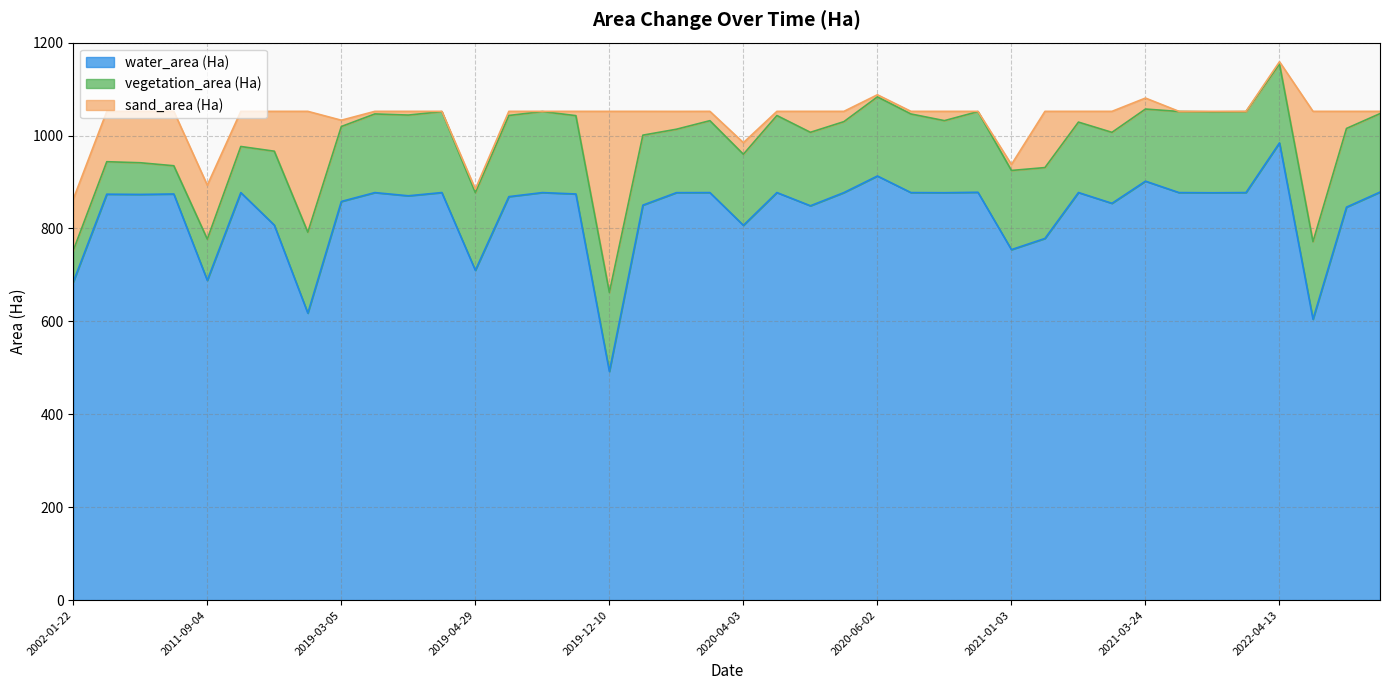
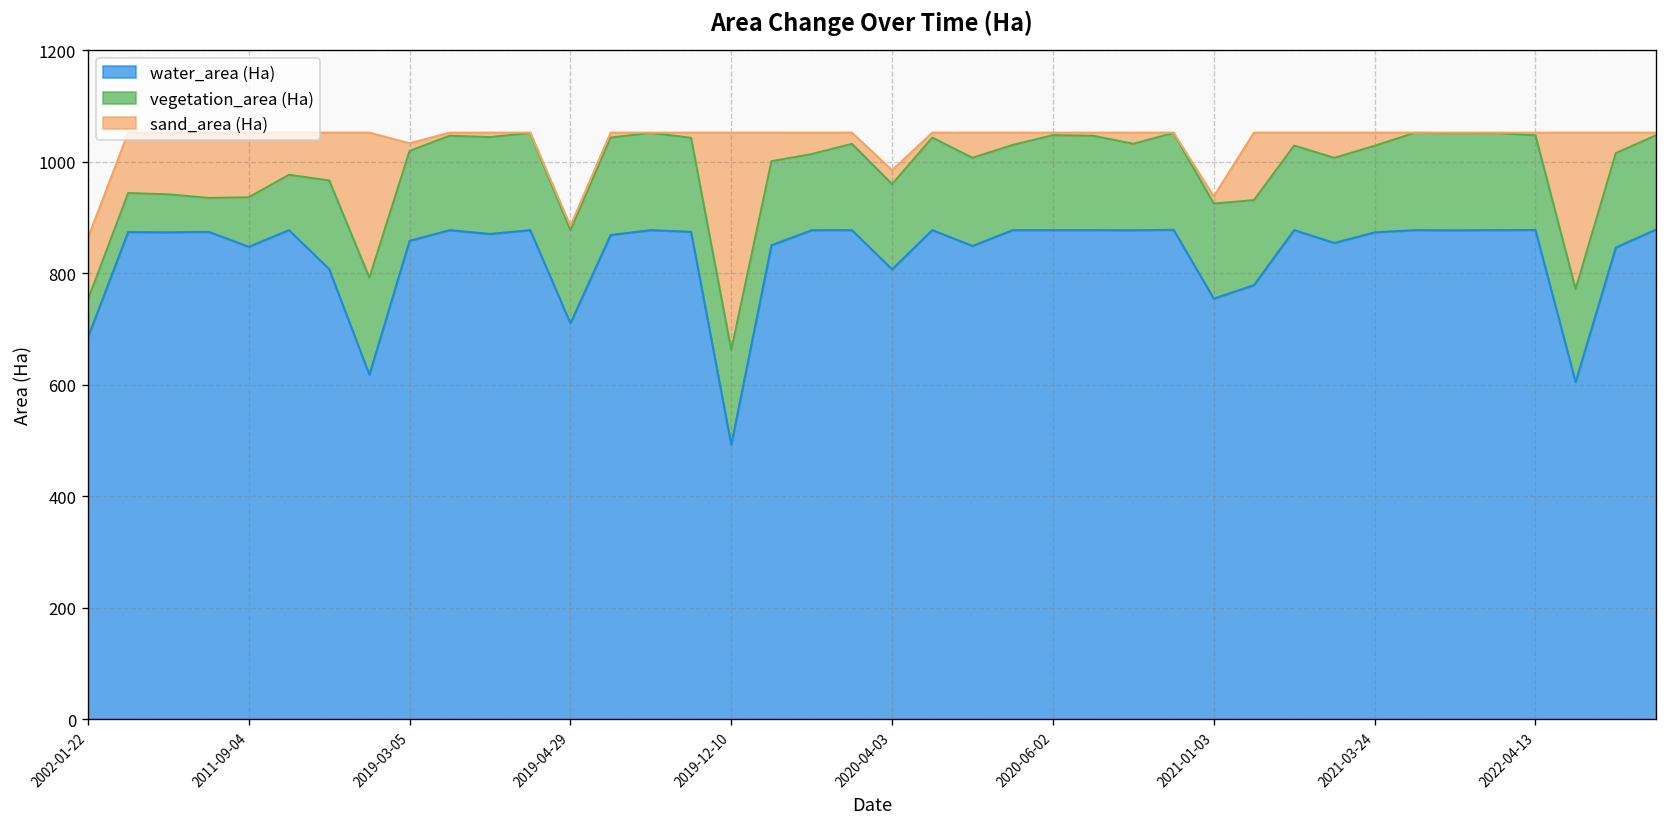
  {
    "water_area (Ha)": {
      "2002-01-22": 680,
-     "2011-09-04": 690,
+     "2011-09-04": 850,
      "2019-03-05": 860,
      "2019-04-29": 710,
      "2019-12-10": 490,
      "2020-04-03": 810,
-     "2020-06-02": 910,
+     "2020-06-02": 880,
      "2021-01-03": 750,
-     "2021-03-24": 900,
-     "2022-04-13": 980
+     "2021-03-24": 870,
+     "2022-04-13": 880
    },
    "vegetation_area (Ha)": {
      "2002-01-22": 70,
      "2011-09-04": 90,
      "2019-03-05": 160,
      "2019-04-29": 170,
      "2019-12-10": 170,
      "2020-04-03": 150,
      "2021-01-03": 170,
      "2021-03-24": 160
    },
    "sand_area (Ha)": {
      "2002-01-22": 110,
      "2019-03-05": 10,
      "2019-04-29": 10,
      "2019-12-10": 390,
      "2020-04-03": 20,
      "2021-01-03": 10,
      "2021-03-24": 20
    }
  }
